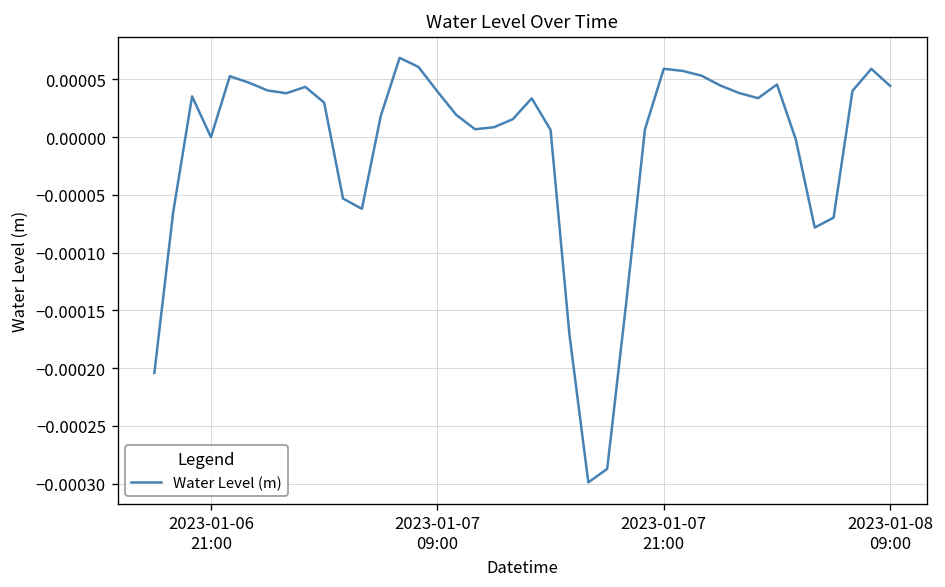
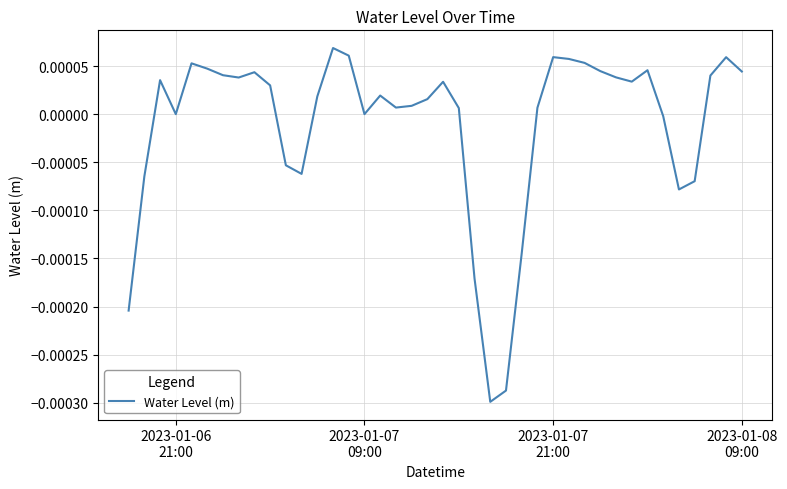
  {
    "2023-01-06 21:00": 0.00000,
-   "2023-01-07 09:00": 0.00004,
+   "2023-01-07 09:00": 0.00000,
    "2023-01-07 21:00": 0.00006,
    "2023-01-08 09:00": 0.00004
  }
